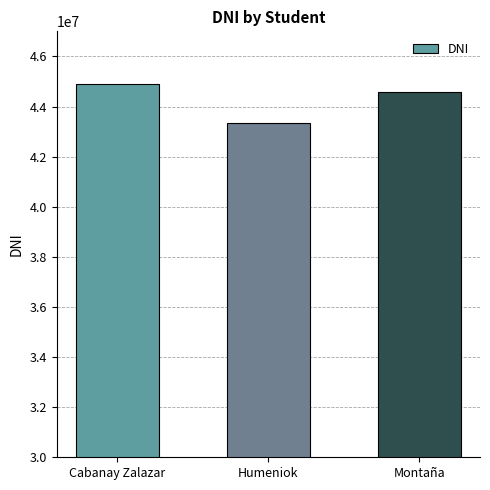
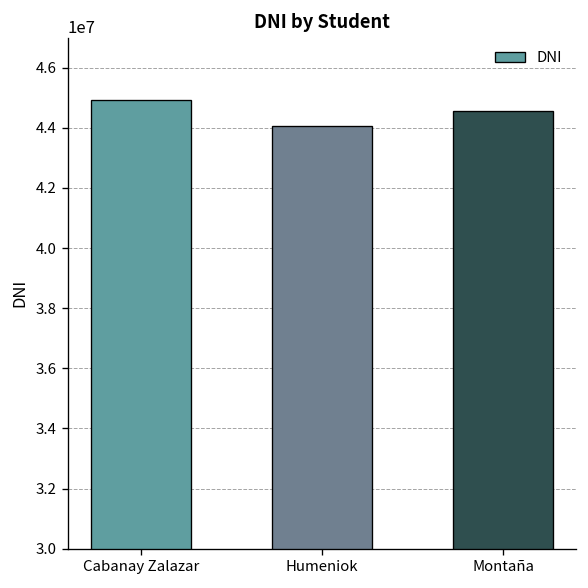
  {
    "Cabanay Zalazar": 44900000,
-   "Humeniok": 43400000,
+   "Humeniok": 44100000,
    "Montaña": 44600000
  }
